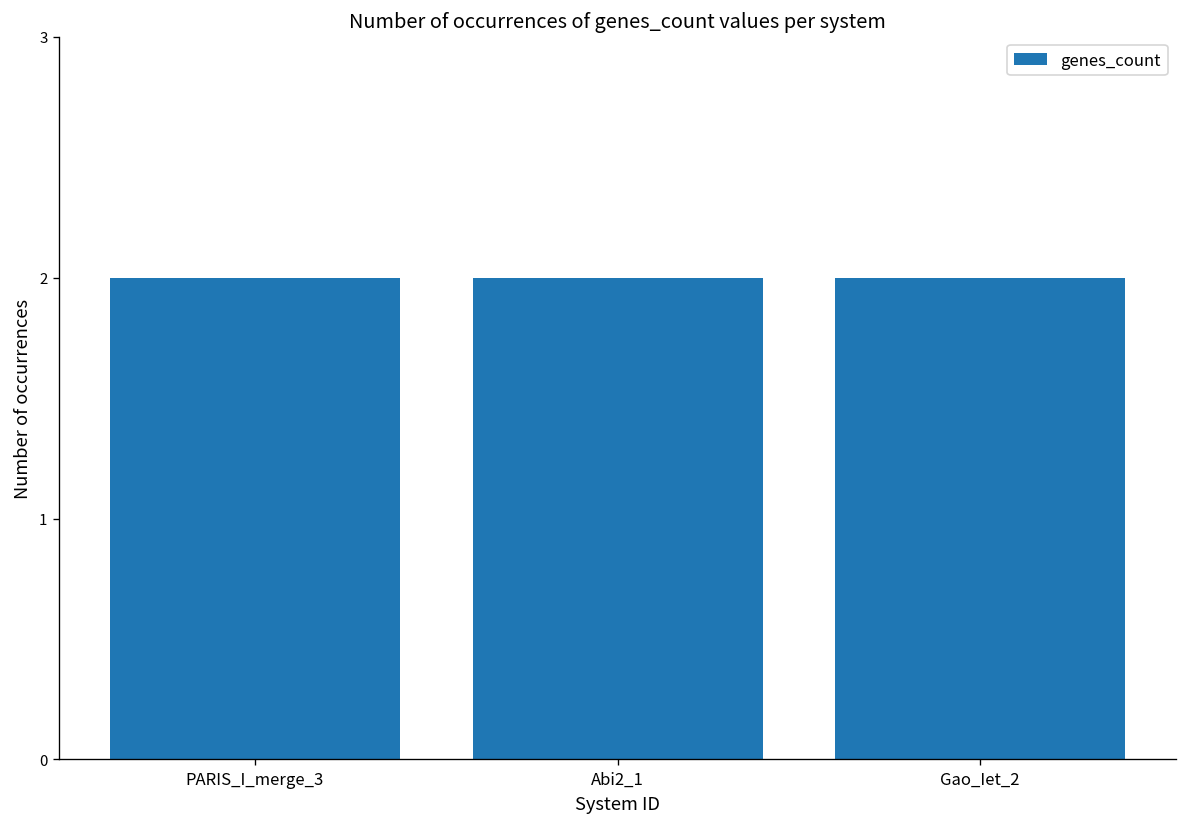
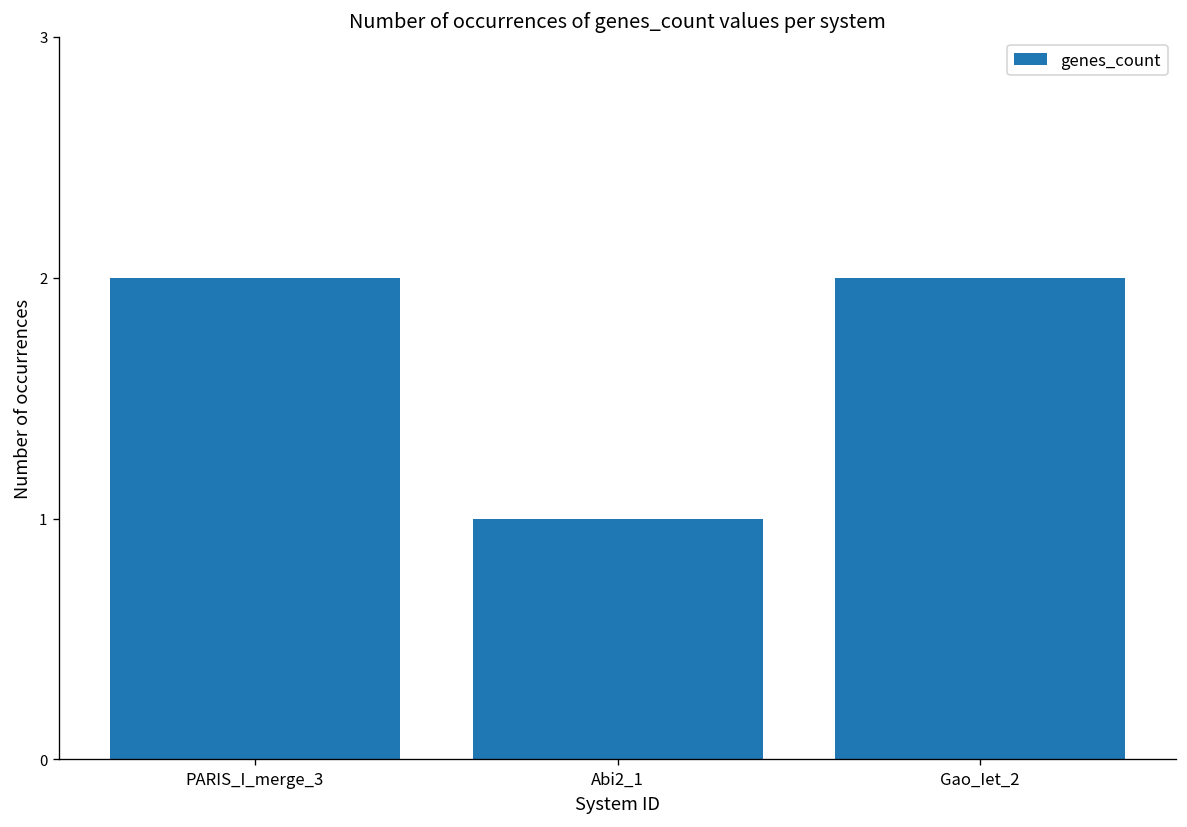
  {
    "PARIS_I_merge_3": 2,
-   "Abi2_1": 2,
+   "Abi2_1": 1,
    "Gao_Iet_2": 2
  }
